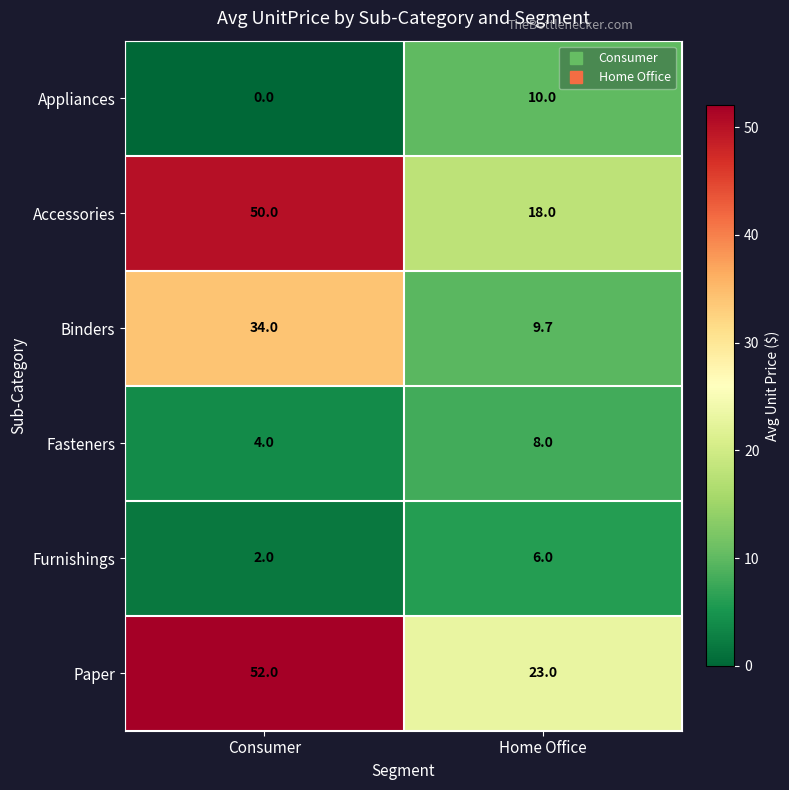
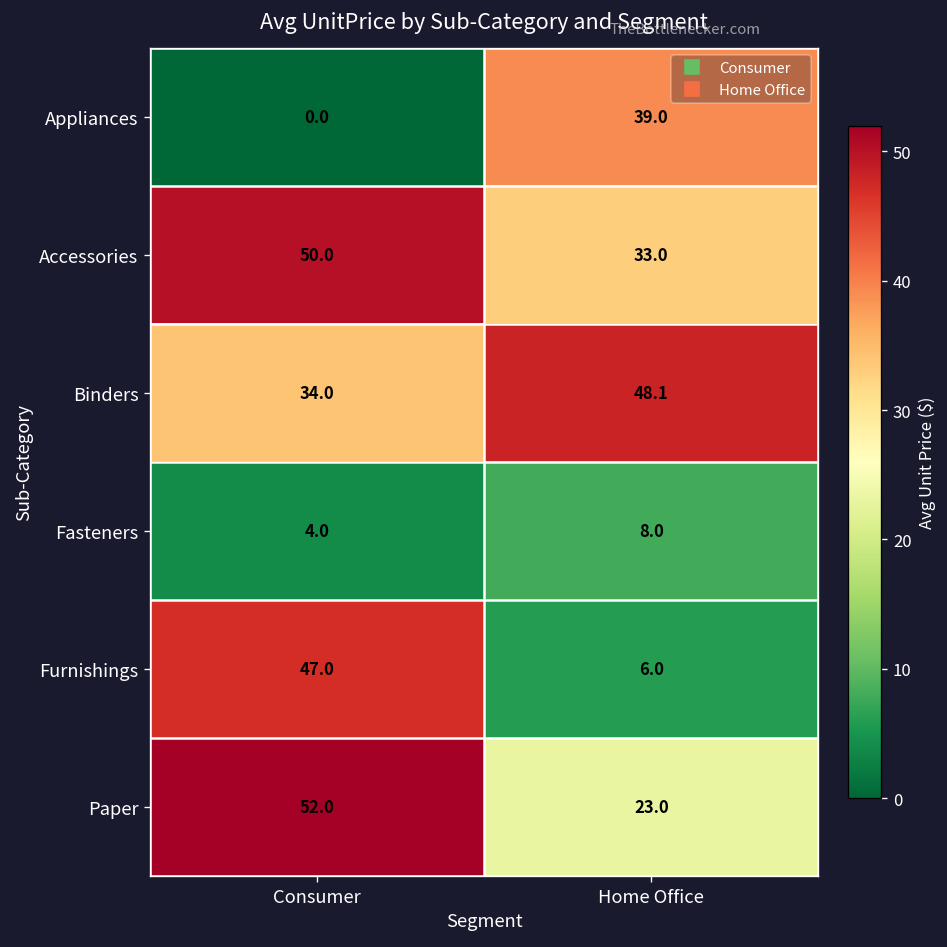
  {
    "Appliances": {
      "Consumer": 0.0,
-     "Home Office": 10.0
+     "Home Office": 39.0
    },
    "Accessories": {
      "Consumer": 50.0,
-     "Home Office": 18.0
+     "Home Office": 33.0
    },
    "Binders": {
      "Consumer": 34.0,
-     "Home Office": 9.7
+     "Home Office": 48.1
    },
    "Fasteners": {
      "Consumer": 4.0,
      "Home Office": 8.0
    },
    "Furnishings": {
-     "Consumer": 2.0,
+     "Consumer": 47.0,
      "Home Office": 6.0
    },
    "Paper": {
      "Consumer": 52.0,
      "Home Office": 23.0
    }
  }
